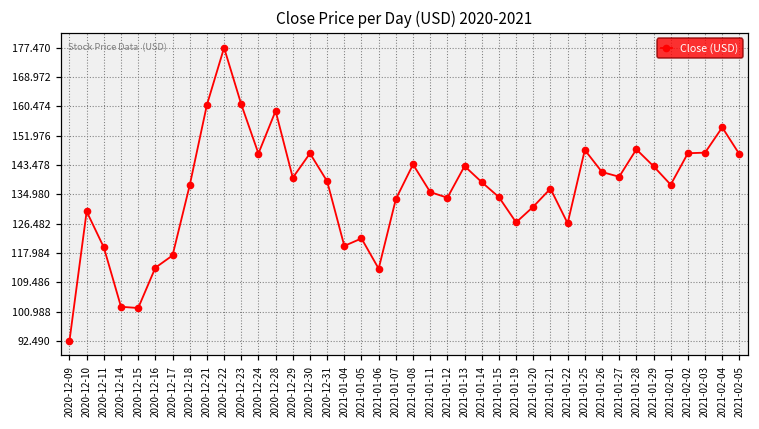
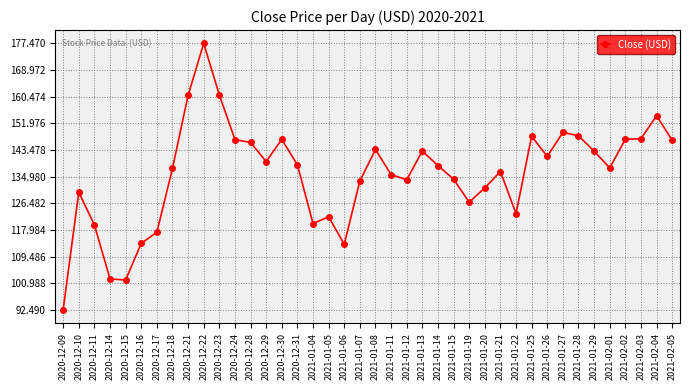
  {
    "2020-12-09": 92,
    "2020-12-10": 130,
    "2020-12-11": 120,
    "2020-12-14": 102,
    "2020-12-15": 102,
    "2020-12-16": 114,
    "2020-12-17": 117,
    "2020-12-18": 138,
    "2020-12-21": 161,
    "2020-12-22": 177,
    "2020-12-23": 161,
    "2020-12-24": 147,
-   "2020-12-28": 159,
+   "2020-12-28": 146,
    "2020-12-29": 140,
    "2020-12-30": 147,
    "2020-12-31": 139,
    "2021-01-04": 120,
    "2021-01-05": 122,
    "2021-01-06": 113,
    "2021-01-07": 134,
    "2021-01-08": 144,
    "2021-01-11": 136,
    "2021-01-12": 134,
    "2021-01-13": 143,
    "2021-01-14": 139,
    "2021-01-15": 134,
    "2021-01-19": 127,
    "2021-01-20": 131,
    "2021-01-21": 137,
-   "2021-01-22": 127,
+   "2021-01-22": 123,
    "2021-01-25": 148,
    "2021-01-26": 141,
-   "2021-01-27": 140,
+   "2021-01-27": 149,
    "2021-01-28": 148,
    "2021-01-29": 143,
    "2021-02-01": 138,
    "2021-02-02": 147,
    "2021-02-03": 147,
    "2021-02-04": 154,
    "2021-02-05": 147
  }
